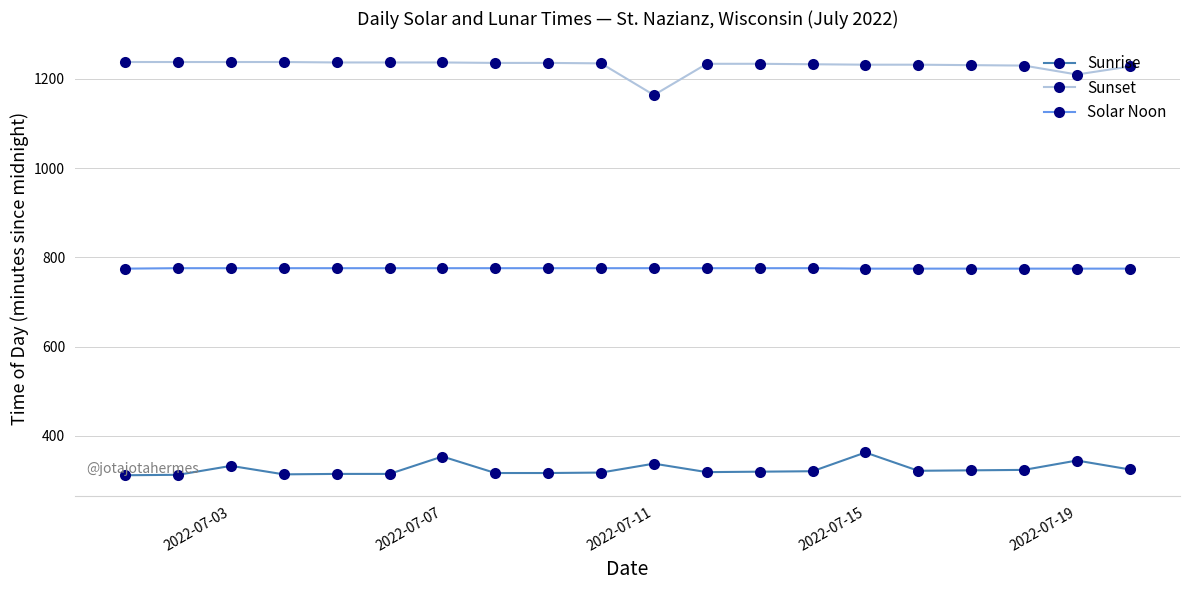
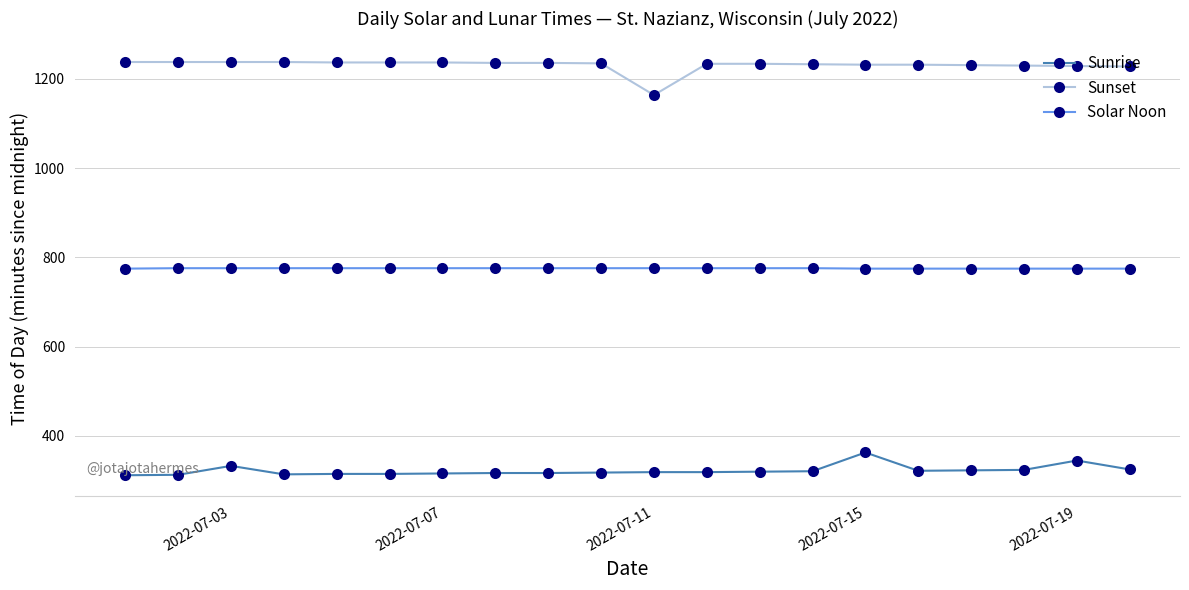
  {
    "Sunrise": {
      "2022-07-03": 330,
-     "2022-07-07": 350,
-     "2022-07-11": 340,
+     "2022-07-07": 320,
+     "2022-07-11": 320,
      "2022-07-15": 360,
      "2022-07-19": 350
    },
    "Sunset": {
      "2022-07-03": 1240,
      "2022-07-07": 1240,
      "2022-07-11": 1160,
      "2022-07-15": 1230,
-     "2022-07-19": 1210
+     "2022-07-19": 1230
    },
    "Solar Noon": {
      "2022-07-03": 780,
      "2022-07-07": 780,
      "2022-07-11": 780,
      "2022-07-15": 780,
      "2022-07-19": 780
    }
  }
